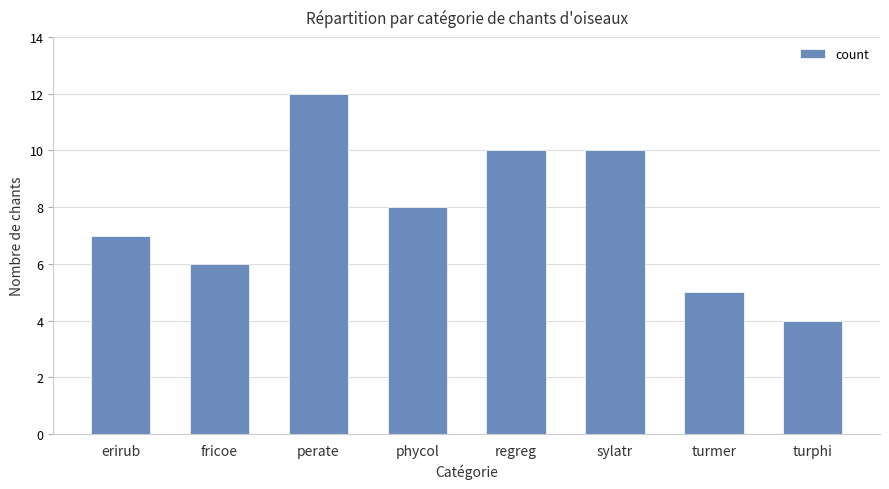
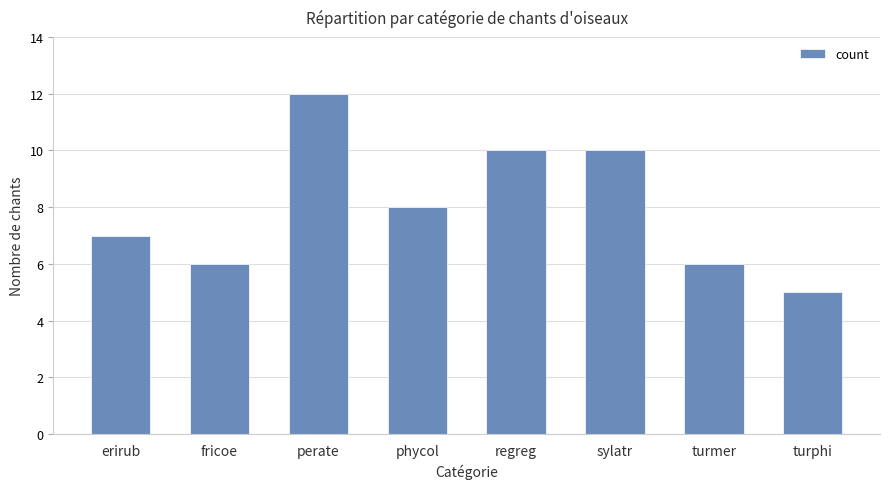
  {
    "erirub": 7,
    "fricoe": 6,
    "perate": 12,
    "phycol": 8,
    "regreg": 10,
    "sylatr": 10,
-   "turmer": 5,
-   "turphi": 4
+   "turmer": 6,
+   "turphi": 5
  }
